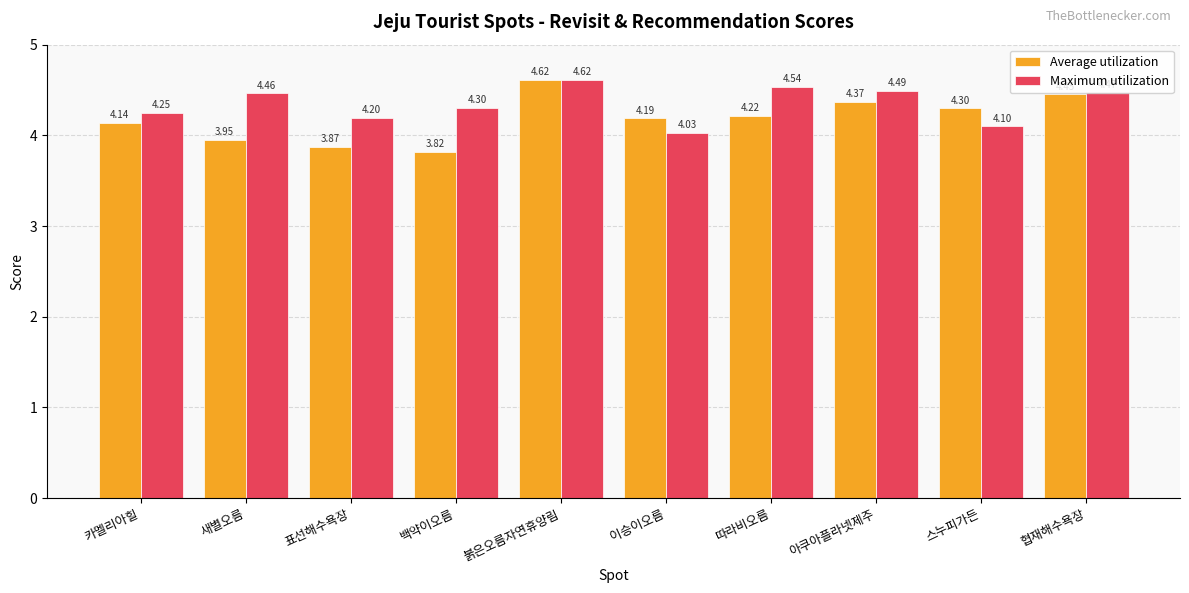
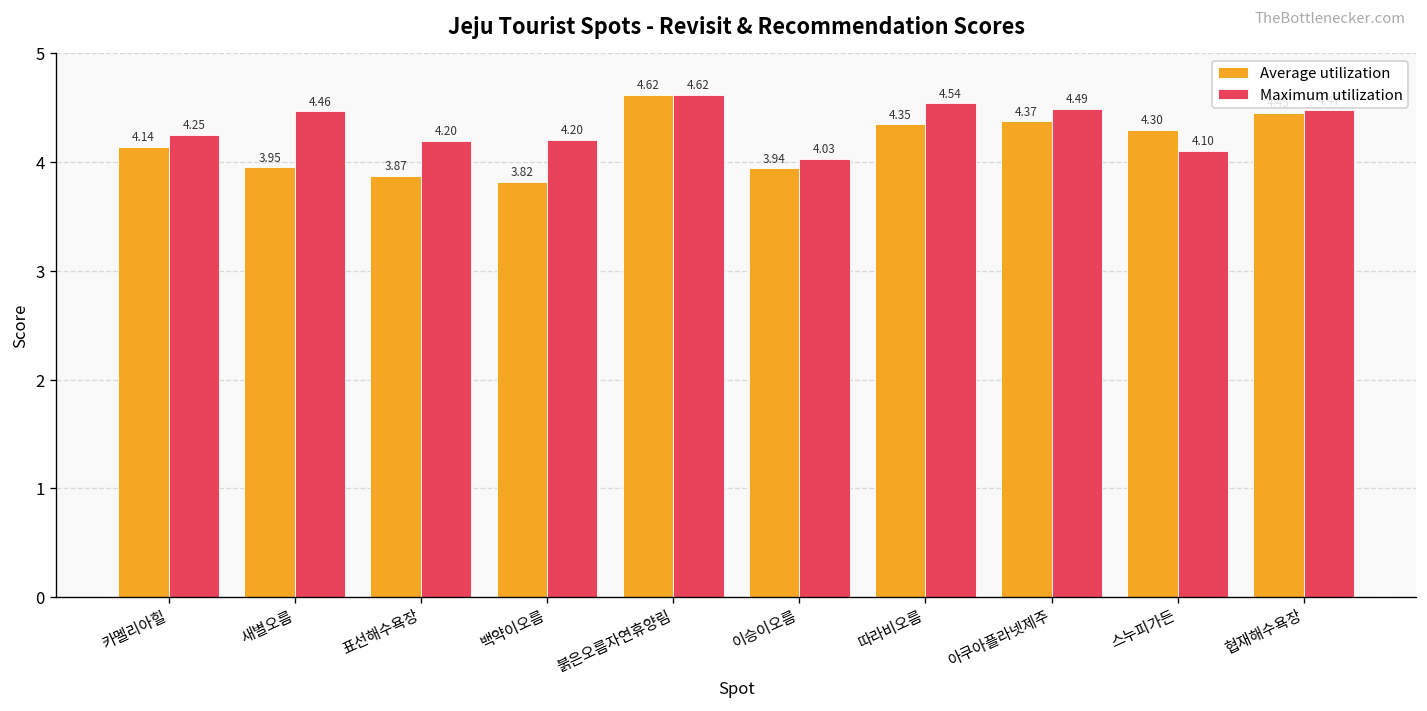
  {
    "Average utilization": {
      "카멜리아힐": 4.14,
      "새별오름": 3.95,
      "표선해수욕장": 3.87,
      "백약이오름": 3.82,
      "붉은오름자연휴양림": 4.62,
-     "이승이오름": 4.19,
-     "따라비오름": 4.22,
+     "이승이오름": 3.94,
+     "따라비오름": 4.35,
      "아쿠아플라넷제주": 4.37,
      "스누피가든": 4.30
    },
    "Maximum utilization": {
      "카멜리아힐": 4.25,
      "새별오름": 4.46,
      "표선해수욕장": 4.20,
-     "백약이오름": 4.30,
+     "백약이오름": 4.20,
      "붉은오름자연휴양림": 4.62,
      "이승이오름": 4.03,
      "따라비오름": 4.54,
      "아쿠아플라넷제주": 4.49,
      "스누피가든": 4.10
    }
  }
